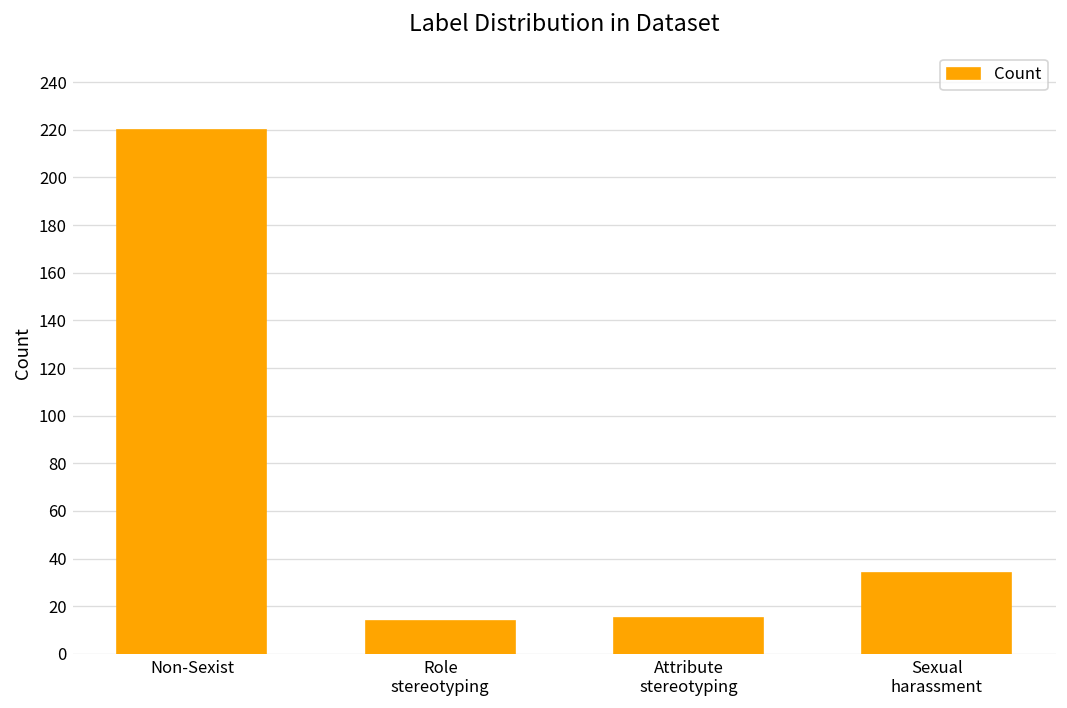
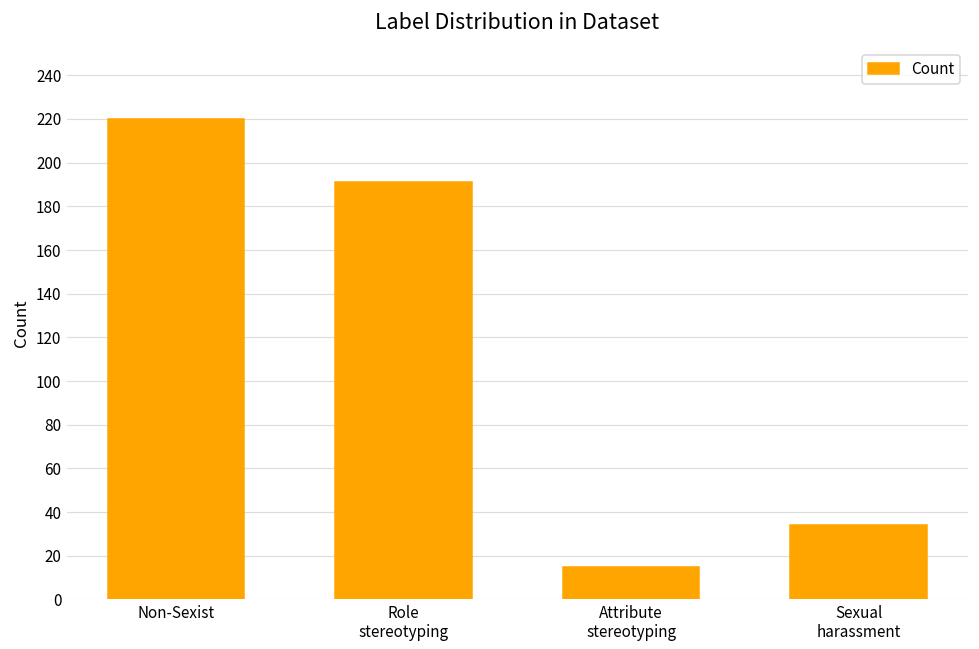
  {
    "Non-Sexist": 220,
-   "Role stereotyping": 14,
+   "Role stereotyping": 191,
    "Attribute stereotyping": 15,
    "Sexual harassment": 34
  }
